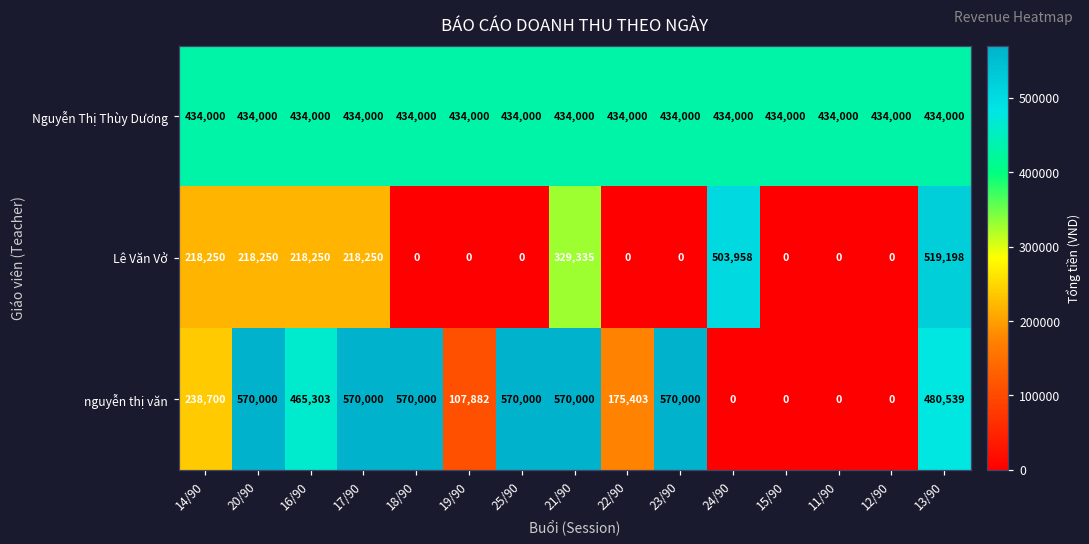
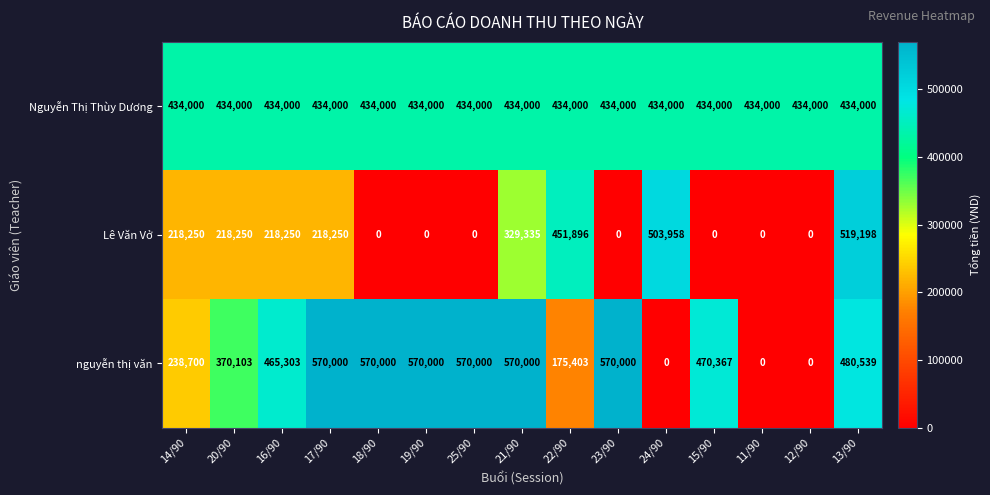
  {
    "Nguyễn Thị Thùy Dương": {
      "14/90": "434,000",
      "20/90": "434,000",
      "16/90": "434,000",
      "17/90": "434,000",
      "18/90": "434,000",
      "19/90": "434,000",
      "25/90": "434,000",
      "21/90": "434,000",
      "22/90": "434,000",
      "23/90": "434,000",
      "24/90": "434,000",
      "15/90": "434,000",
      "11/90": "434,000",
      "12/90": "434,000",
      "13/90": "434,000"
    },
    "Lê Văn Vở": {
      "14/90": "218,250",
      "20/90": "218,250",
      "16/90": "218,250",
      "17/90": "218,250",
      "18/90": "0",
      "19/90": "0",
      "25/90": "0",
      "21/90": "329,335",
-     "22/90": "0",
+     "22/90": "451,896",
      "23/90": "0",
      "24/90": "503,958",
      "15/90": "0",
      "11/90": "0",
      "12/90": "0",
      "13/90": "519,198"
    },
    "nguyễn thị văn": {
      "14/90": "238,700",
-     "20/90": "570,000",
+     "20/90": "370,103",
      "16/90": "465,303",
      "17/90": "570,000",
      "18/90": "570,000",
-     "19/90": "107,882",
+     "19/90": "570,000",
      "25/90": "570,000",
      "21/90": "570,000",
      "22/90": "175,403",
      "23/90": "570,000",
      "24/90": "0",
-     "15/90": "0",
+     "15/90": "470,367",
      "11/90": "0",
      "12/90": "0",
      "13/90": "480,539"
    }
  }
